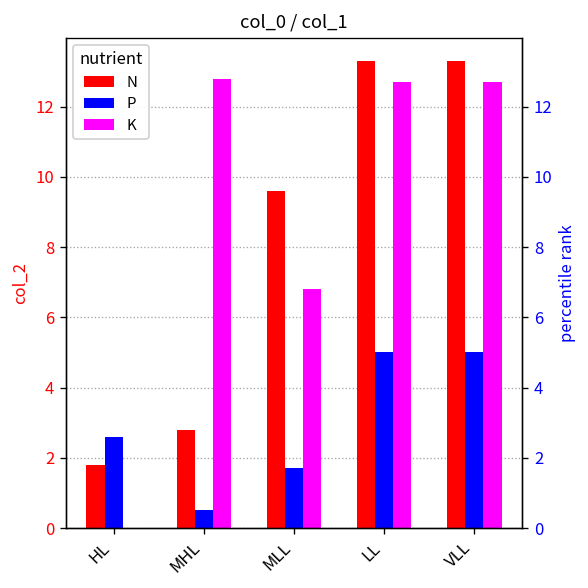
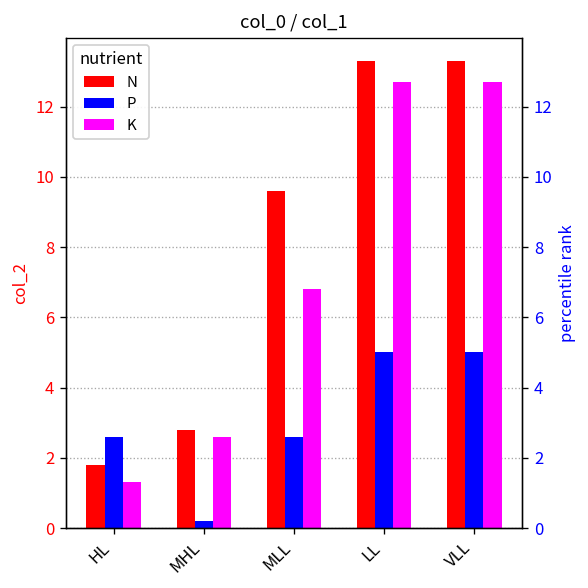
  {
    "N": {
      "HL": 1.8,
      "MHL": 2.8,
      "MLL": 9.6,
      "LL": 13.3,
      "VLL": 13.3
    },
    "P": {
      "HL": 2.6,
-     "MHL": 0.5,
-     "MLL": 1.7,
+     "MHL": 0.2,
+     "MLL": 2.6,
      "LL": 5.0,
      "VLL": 5.0
    },
    "K": {
-     "HL": 0.0,
-     "MHL": 12.8,
+     "HL": 1.3,
+     "MHL": 2.6,
      "MLL": 6.8,
      "LL": 12.7,
      "VLL": 12.7
    }
  }
